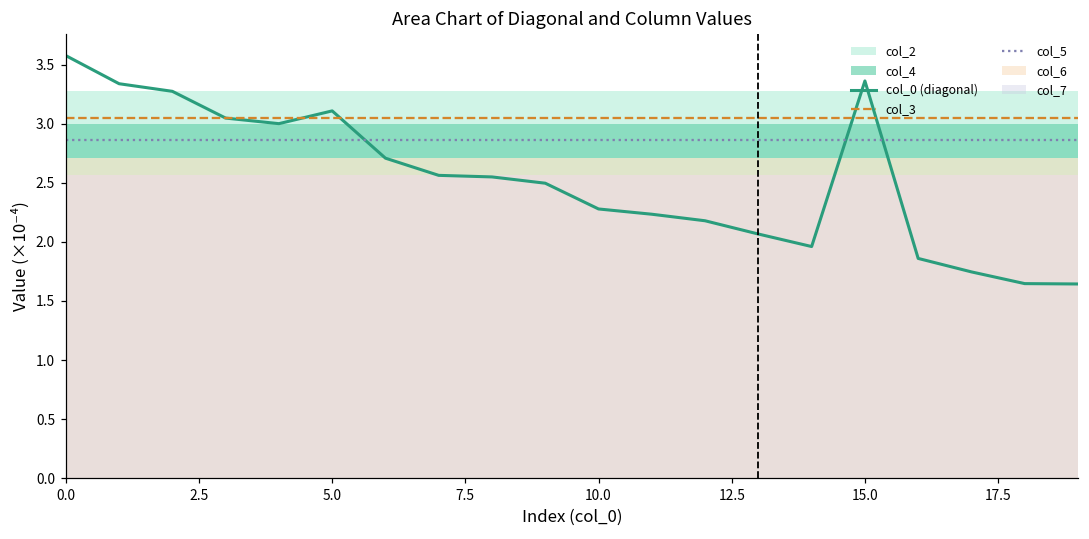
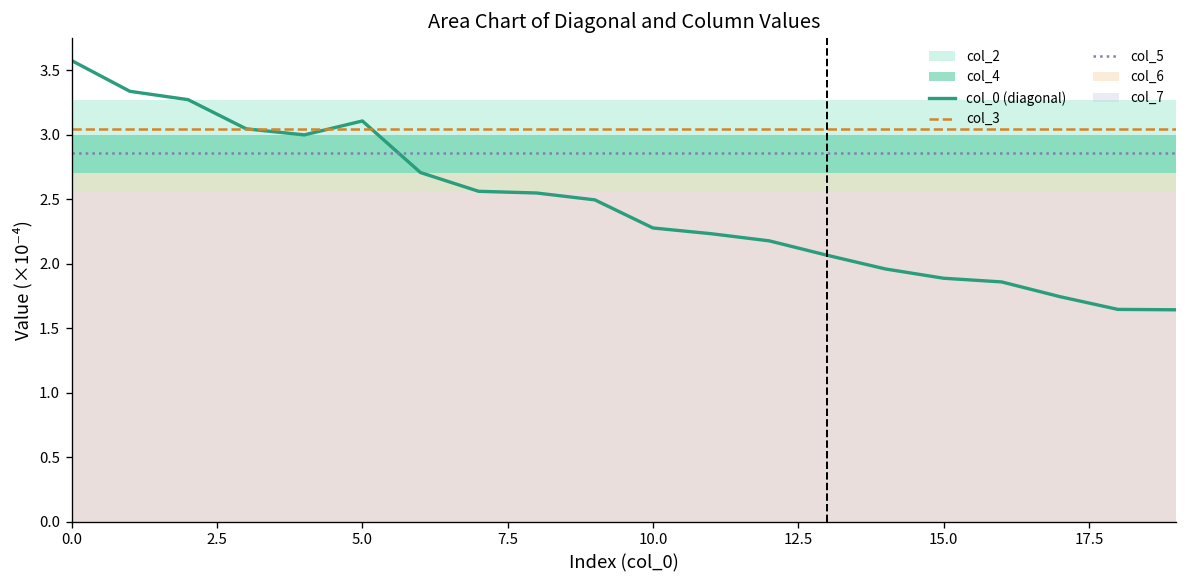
  {
    "col_0 (diagonal)": {
      "0.0": 3.58,
      "5.0": 3.11,
      "10.0": 2.28,
-     "15.0": 3.36
+     "15.0": 1.89
    },
    "col_3": {
      "0.0": 3.05,
      "5.0": 3.05,
      "10.0": 3.05,
      "15.0": 3.05
    },
    "col_4": {
      "0.0": 0.29,
      "5.0": 0.29,
      "10.0": 0.29,
      "15.0": 0.29
    },
    "col_5": {
      "0.0": 2.86,
      "5.0": 2.86,
      "10.0": 2.86,
      "15.0": 2.86
    }
  }
